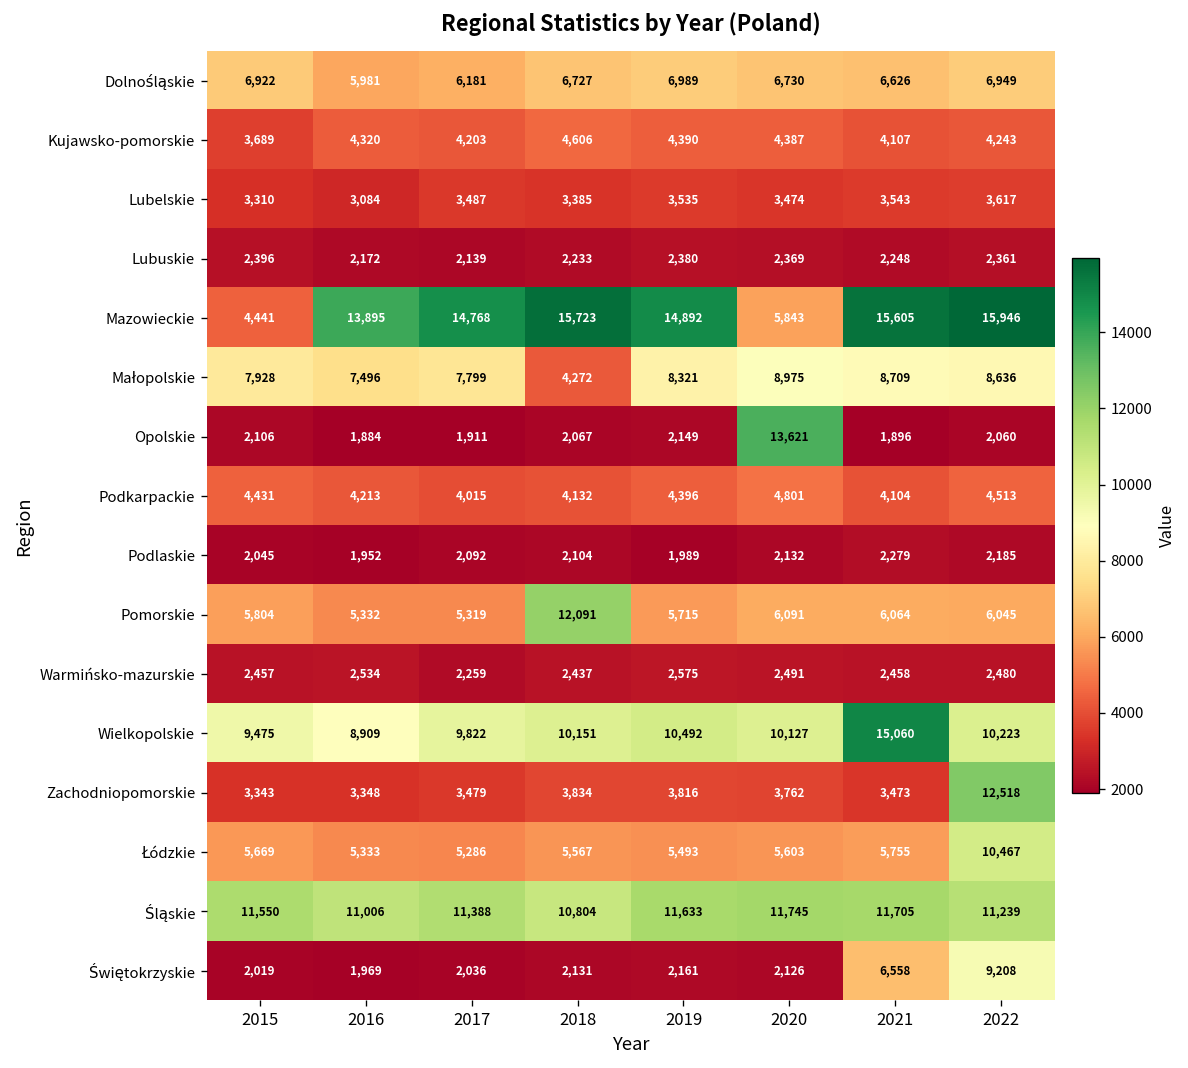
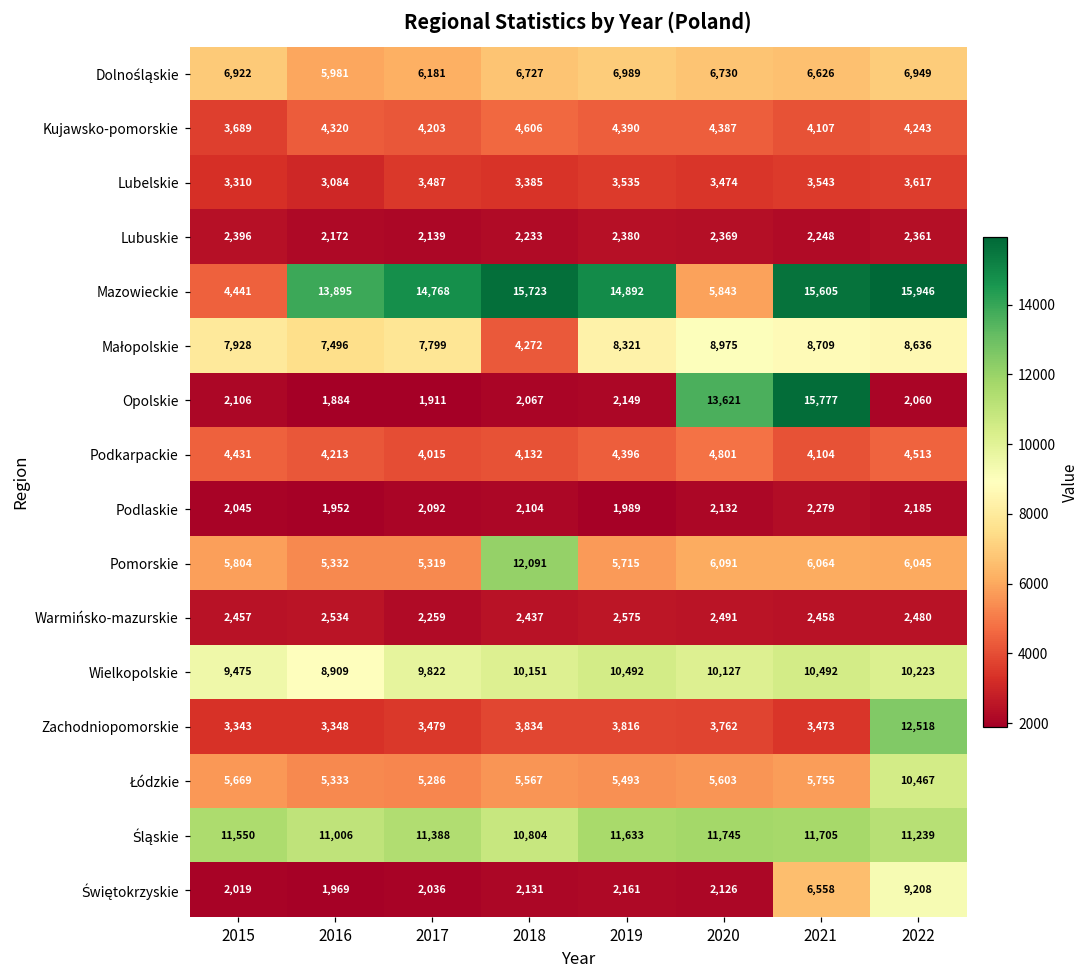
  {
    "Dolnośląskie": {
      "2015": "6,922",
      "2016": "5,981",
      "2017": "6,181",
      "2018": "6,727",
      "2019": "6,989",
      "2020": "6,730",
      "2021": "6,626",
      "2022": "6,949"
    },
    "Kujawsko-pomorskie": {
      "2015": "3,689",
      "2016": "4,320",
      "2017": "4,203",
      "2018": "4,606",
      "2019": "4,390",
      "2020": "4,387",
      "2021": "4,107",
      "2022": "4,243"
    },
    "Lubelskie": {
      "2015": "3,310",
      "2016": "3,084",
      "2017": "3,487",
      "2018": "3,385",
      "2019": "3,535",
      "2020": "3,474",
      "2021": "3,543",
      "2022": "3,617"
    },
    "Lubuskie": {
      "2015": "2,396",
      "2016": "2,172",
      "2017": "2,139",
      "2018": "2,233",
      "2019": "2,380",
      "2020": "2,369",
      "2021": "2,248",
      "2022": "2,361"
    },
    "Mazowieckie": {
      "2015": "4,441",
      "2016": "13,895",
      "2017": "14,768",
      "2018": "15,723",
      "2019": "14,892",
      "2020": "5,843",
      "2021": "15,605",
      "2022": "15,946"
    },
    "Małopolskie": {
      "2015": "7,928",
      "2016": "7,496",
      "2017": "7,799",
      "2018": "4,272",
      "2019": "8,321",
      "2020": "8,975",
      "2021": "8,709",
      "2022": "8,636"
    },
    "Opolskie": {
      "2015": "2,106",
      "2016": "1,884",
      "2017": "1,911",
      "2018": "2,067",
      "2019": "2,149",
      "2020": "13,621",
-     "2021": "1,896",
+     "2021": "15,777",
      "2022": "2,060"
    },
    "Podkarpackie": {
      "2015": "4,431",
      "2016": "4,213",
      "2017": "4,015",
      "2018": "4,132",
      "2019": "4,396",
      "2020": "4,801",
      "2021": "4,104",
      "2022": "4,513"
    },
    "Podlaskie": {
      "2015": "2,045",
      "2016": "1,952",
      "2017": "2,092",
      "2018": "2,104",
      "2019": "1,989",
      "2020": "2,132",
      "2021": "2,279",
      "2022": "2,185"
    },
    "Pomorskie": {
      "2015": "5,804",
      "2016": "5,332",
      "2017": "5,319",
      "2018": "12,091",
      "2019": "5,715",
      "2020": "6,091",
      "2021": "6,064",
      "2022": "6,045"
    },
    "Warmińsko-mazurskie": {
      "2015": "2,457",
      "2016": "2,534",
      "2017": "2,259",
      "2018": "2,437",
      "2019": "2,575",
      "2020": "2,491",
      "2021": "2,458",
      "2022": "2,480"
    },
    "Wielkopolskie": {
      "2015": "9,475",
      "2016": "8,909",
      "2017": "9,822",
      "2018": "10,151",
      "2019": "10,492",
      "2020": "10,127",
-     "2021": "15,060",
+     "2021": "10,492",
      "2022": "10,223"
    },
    "Zachodniopomorskie": {
      "2015": "3,343",
      "2016": "3,348",
      "2017": "3,479",
      "2018": "3,834",
      "2019": "3,816",
      "2020": "3,762",
      "2021": "3,473",
      "2022": "12,518"
    },
    "Łódzkie": {
      "2015": "5,669",
      "2016": "5,333",
      "2017": "5,286",
      "2018": "5,567",
      "2019": "5,493",
      "2020": "5,603",
      "2021": "5,755",
      "2022": "10,467"
    },
    "Śląskie": {
      "2015": "11,550",
      "2016": "11,006",
      "2017": "11,388",
      "2018": "10,804",
      "2019": "11,633",
      "2020": "11,745",
      "2021": "11,705",
      "2022": "11,239"
    },
    "Świętokrzyskie": {
      "2015": "2,019",
      "2016": "1,969",
      "2017": "2,036",
      "2018": "2,131",
      "2019": "2,161",
      "2020": "2,126",
      "2021": "6,558",
      "2022": "9,208"
    }
  }
